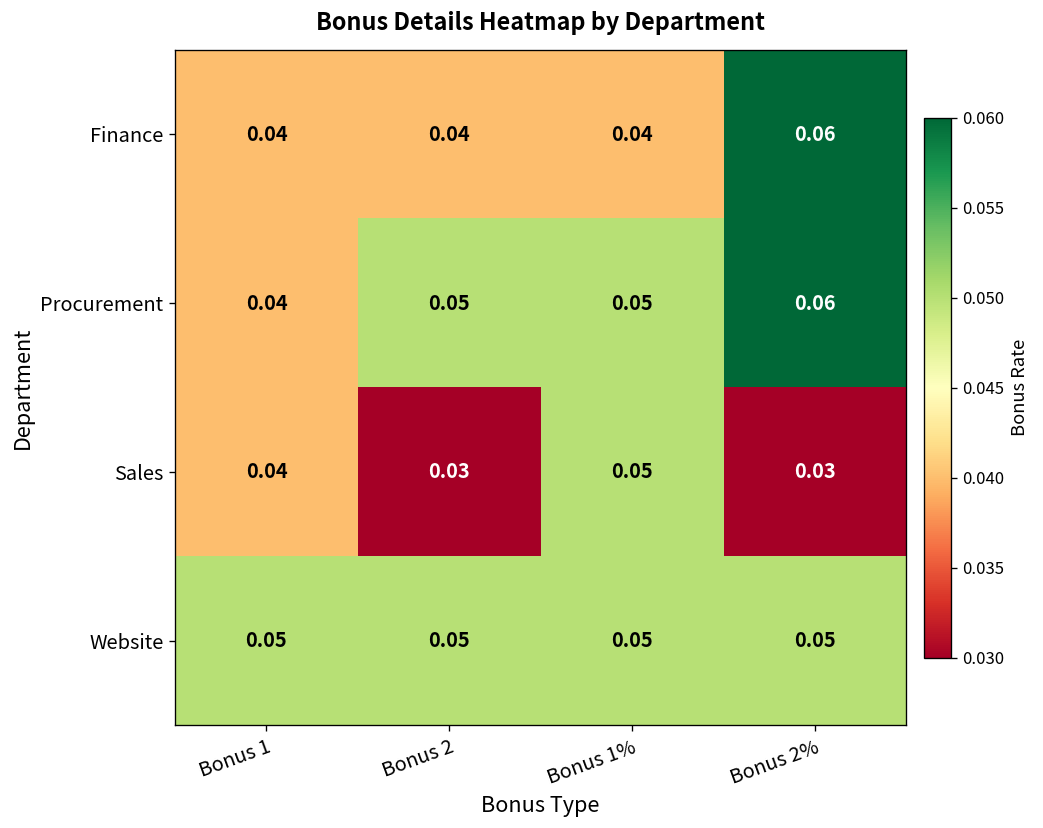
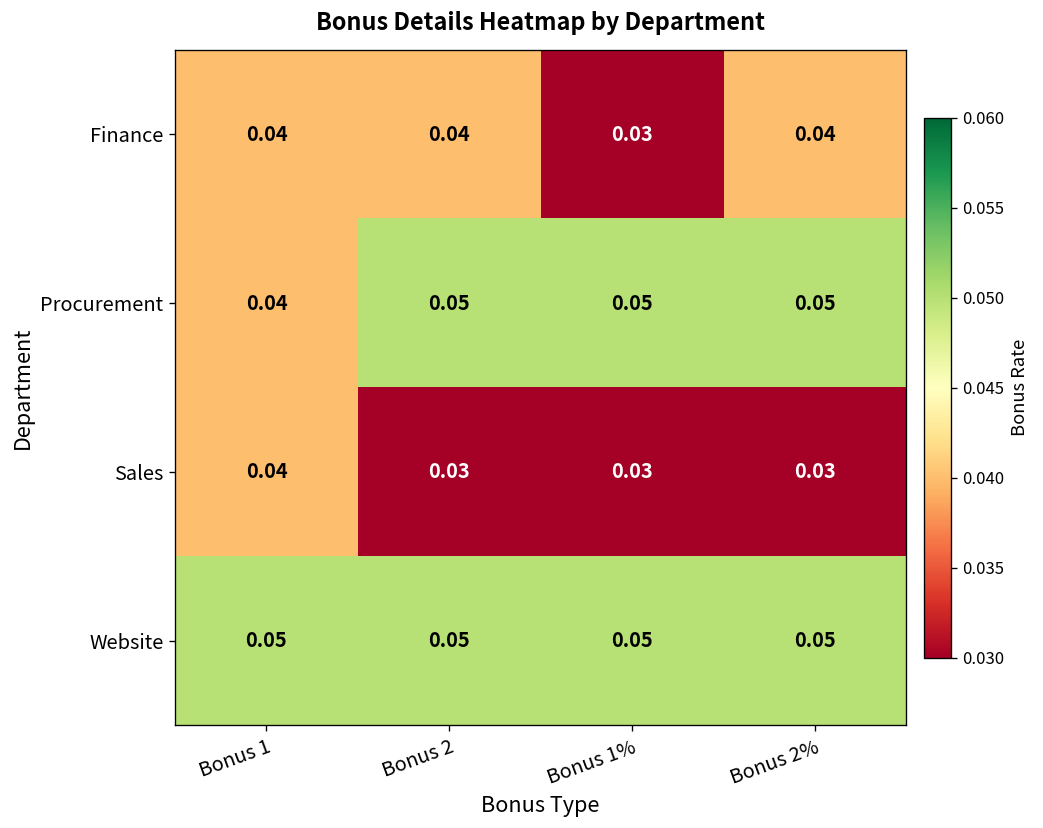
  {
    "Finance": {
      "Bonus 1": 0.04,
      "Bonus 2": 0.04,
-     "Bonus 1%": 0.04,
-     "Bonus 2%": 0.06
+     "Bonus 1%": 0.03,
+     "Bonus 2%": 0.04
    },
    "Procurement": {
      "Bonus 1": 0.04,
      "Bonus 2": 0.05,
      "Bonus 1%": 0.05,
-     "Bonus 2%": 0.06
+     "Bonus 2%": 0.05
    },
    "Sales": {
      "Bonus 1": 0.04,
      "Bonus 2": 0.03,
-     "Bonus 1%": 0.05,
+     "Bonus 1%": 0.03,
      "Bonus 2%": 0.03
    },
    "Website": {
      "Bonus 1": 0.05,
      "Bonus 2": 0.05,
      "Bonus 1%": 0.05,
      "Bonus 2%": 0.05
    }
  }
